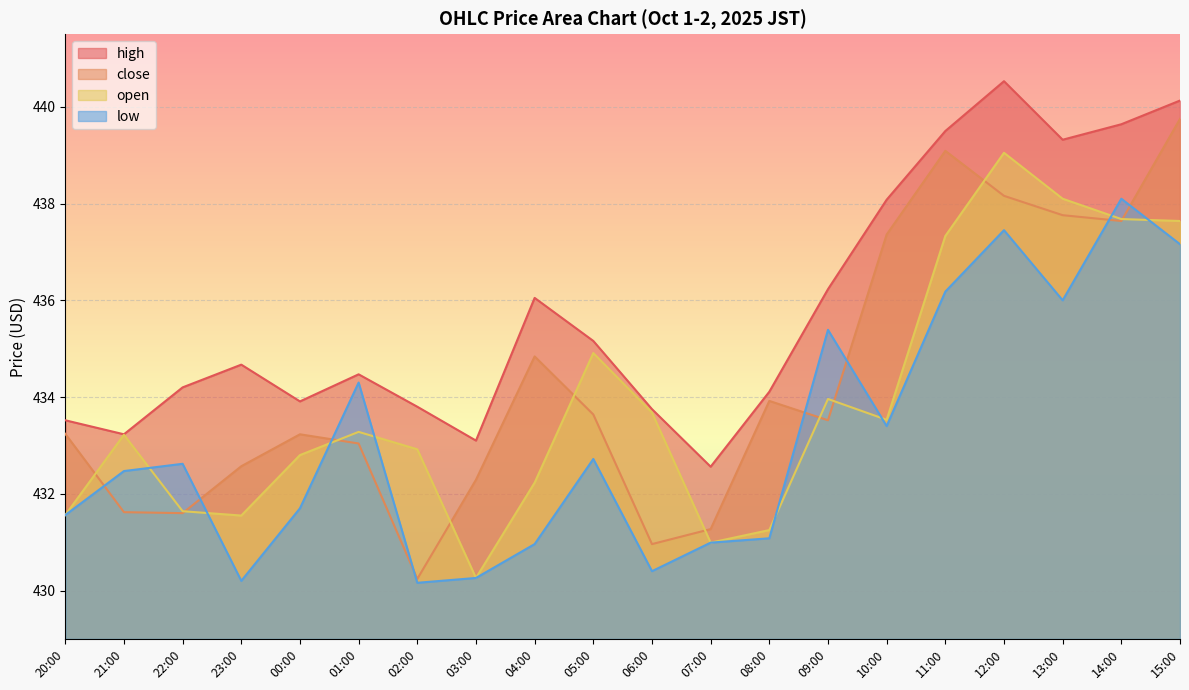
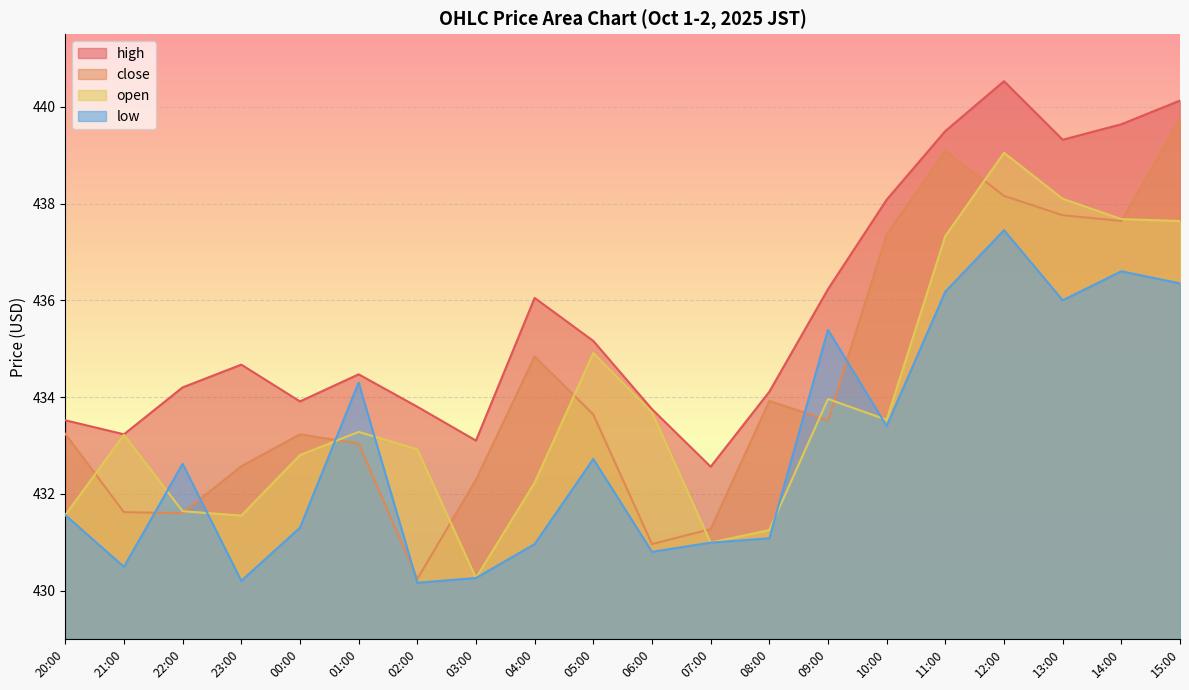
  {
    "low": {
-     "21:00": 432.5,
+     "21:00": 430.5,
      "22:00": 432.6,
      "23:00": 430.2,
-     "00:00": 431.7,
+     "00:00": 431.3,
      "01:00": 434.3,
      "02:00": 430.2,
      "04:00": 431.0,
      "05:00": 432.7,
-     "06:00": 430.4,
+     "06:00": 430.8,
      "08:00": 431.1,
      "09:00": 435.4,
      "10:00": 433.4,
      "11:00": 436.2,
      "12:00": 437.5,
      "13:00": 436.0,
-     "14:00": 438.1,
-     "15:00": 437.2
+     "14:00": 436.6,
+     "15:00": 436.4
    }
  }
